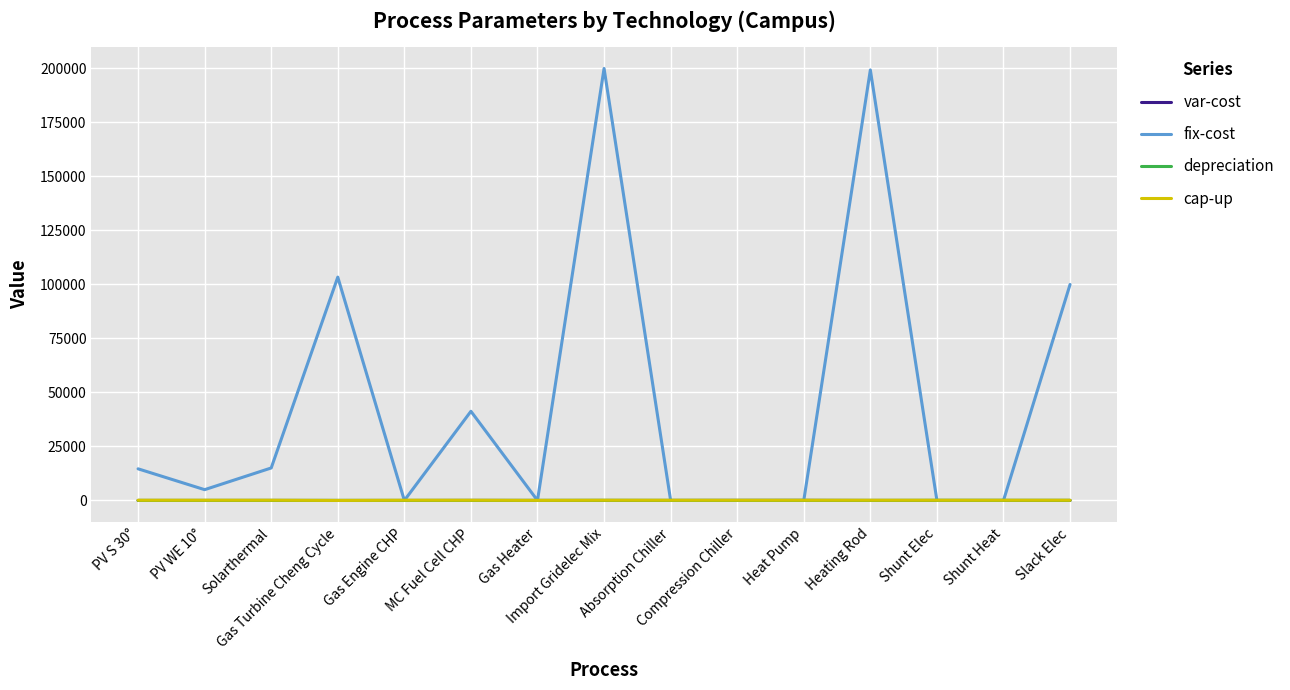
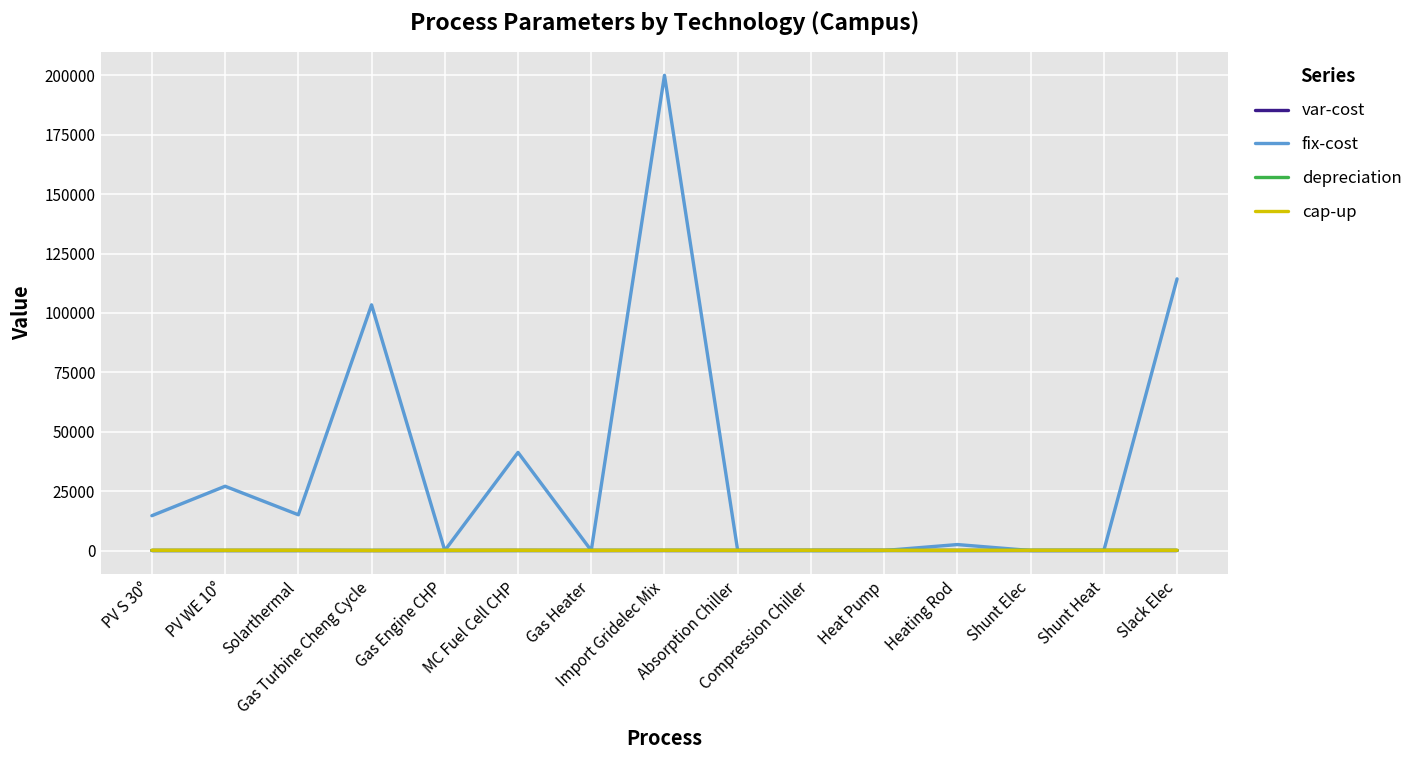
  {
    "cap-up": {
      "PV S 30°": 0,
      "PV WE 10°": 0,
      "Solarthermal": 0,
      "Gas Turbine Cheng Cycle": 0,
      "MC Fuel Cell CHP": 0,
      "Import Gridelec Mix": 0,
      "Heating Rod": 0,
      "Slack Elec": 0
    },
    "fix-cost": {
      "PV S 30°": 15000,
-     "PV WE 10°": 5000,
+     "PV WE 10°": 27000,
      "Solarthermal": 15000,
      "Gas Turbine Cheng Cycle": 103000,
      "MC Fuel Cell CHP": 41000,
      "Import Gridelec Mix": 200000,
-     "Heating Rod": 199000,
-     "Slack Elec": 100000
+     "Heating Rod": 3000,
+     "Slack Elec": 114000
    }
  }
